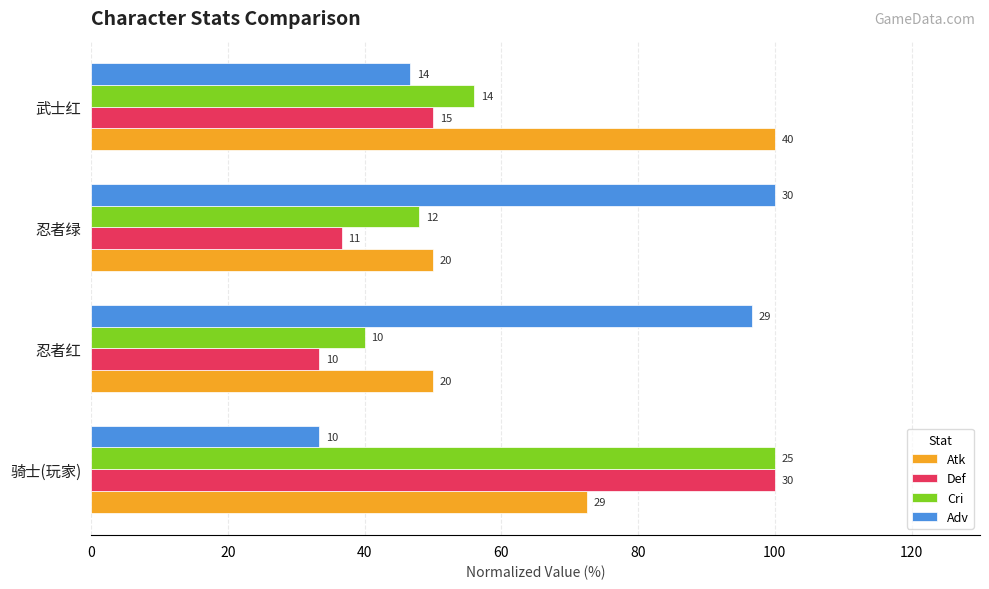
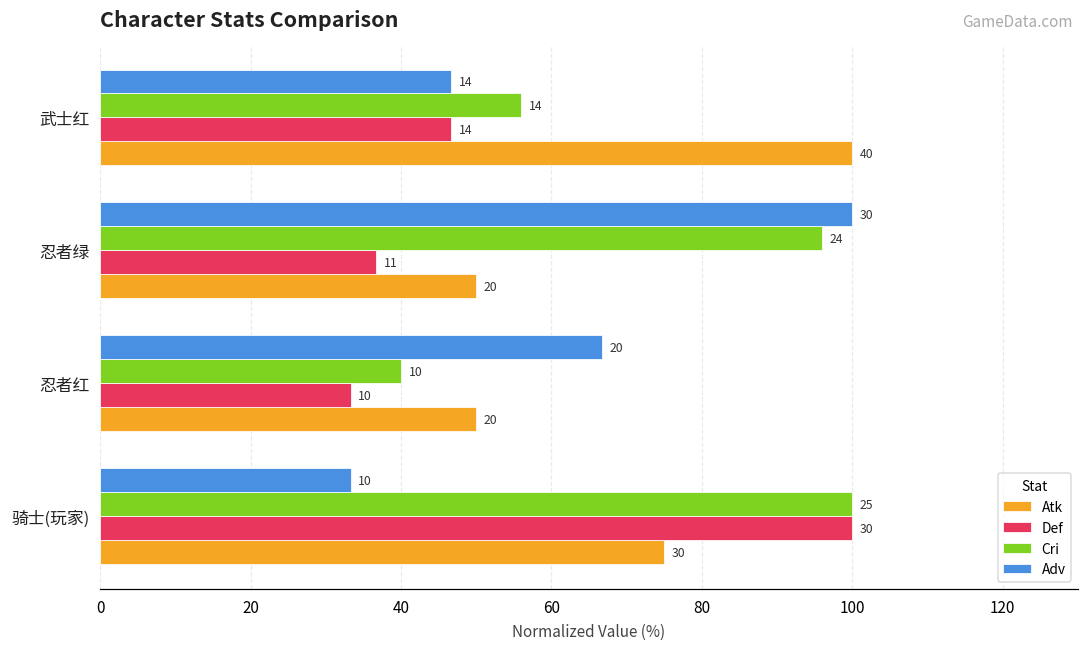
  {
    "Atk": {
-     "骑士(玩家)": 29
+     "骑士(玩家)": 30
    },
    "Def": {
-     "武士红": 15
+     "武士红": 14
    },
    "Cri": {
-     "忍者绿": 12
+     "忍者绿": 24
    },
    "Adv": {
-     "忍者红": 29
+     "忍者红": 20
    }
  }
